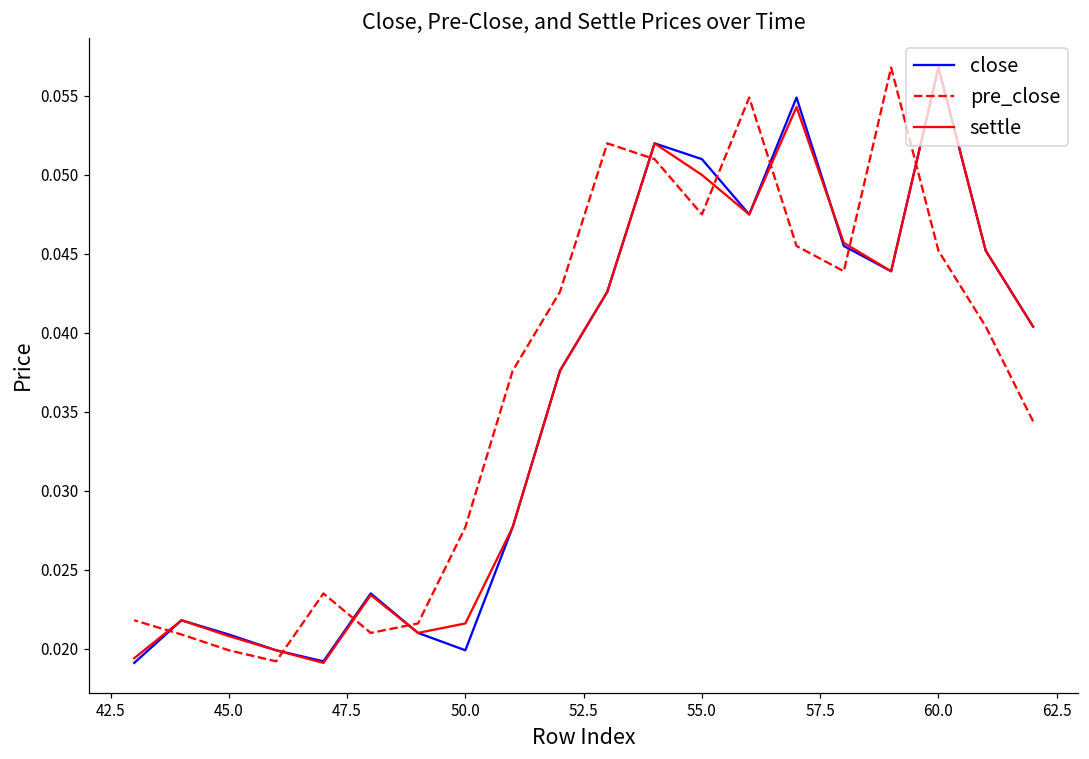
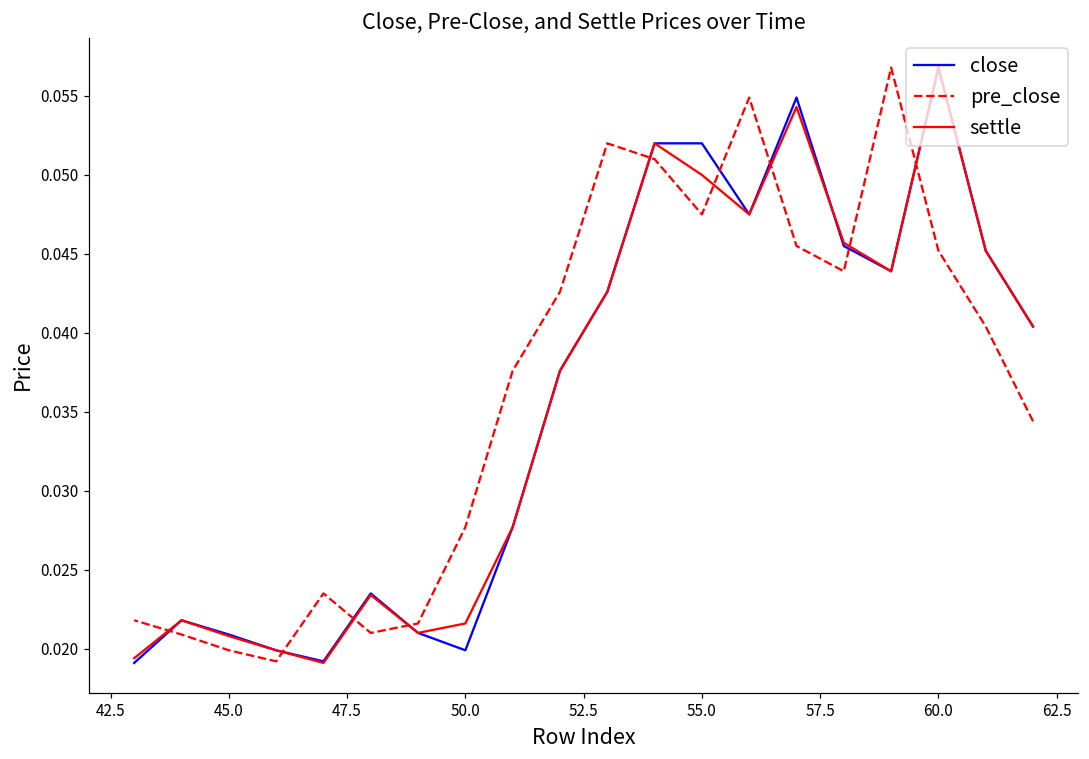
  {
    "close": {
      "50.0": 0.020,
-     "55.0": 0.051
+     "55.0": 0.052
    }
  }
